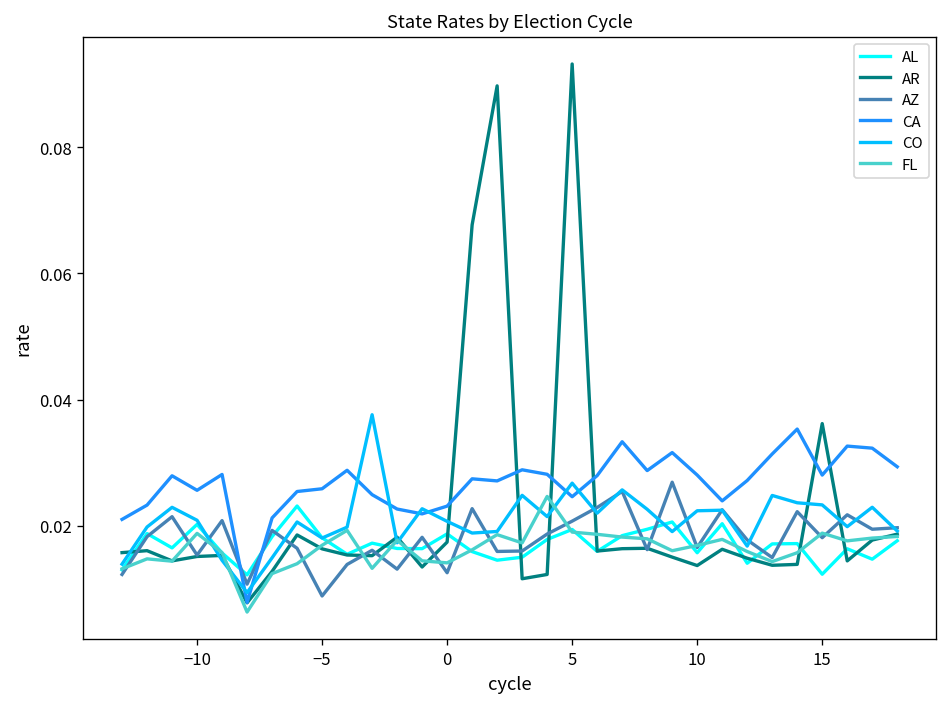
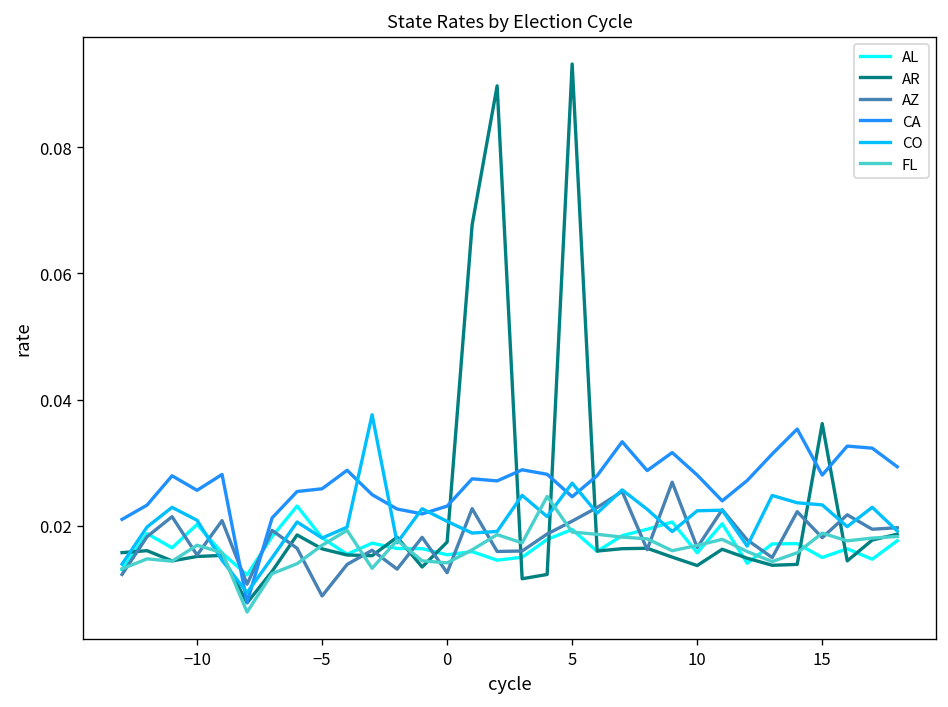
  {
    "AL": {
      "−10": 0.020,
-     "0": 0.019,
+     "0": 0.015,
      "10": 0.016,
-     "15": 0.012
+     "15": 0.015
    },
    "AR": {
      "−5": 0.016,
      "0": 0.017,
      "5": 0.093,
      "10": 0.014,
      "15": 0.036
    },
    "AZ": {
      "−5": 0.009,
      "0": 0.013,
      "5": 0.021,
      "15": 0.018
    },
    "FL": {
-     "−10": 0.019,
+     "−10": 0.017,
      "−5": 0.017,
      "0": 0.014,
      "15": 0.019
    }
  }
